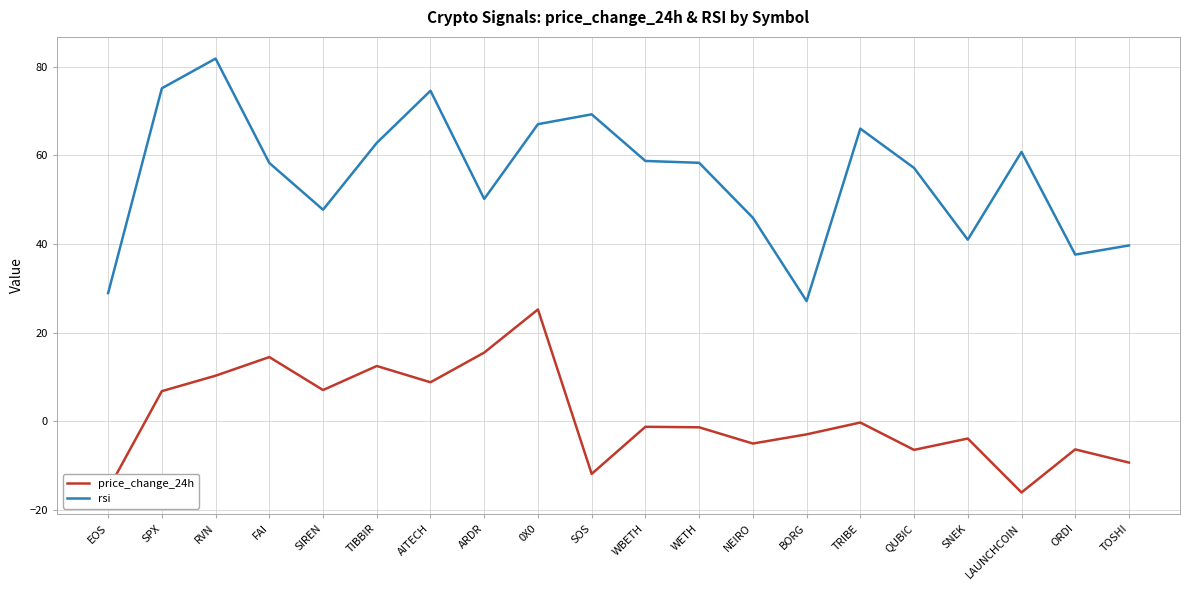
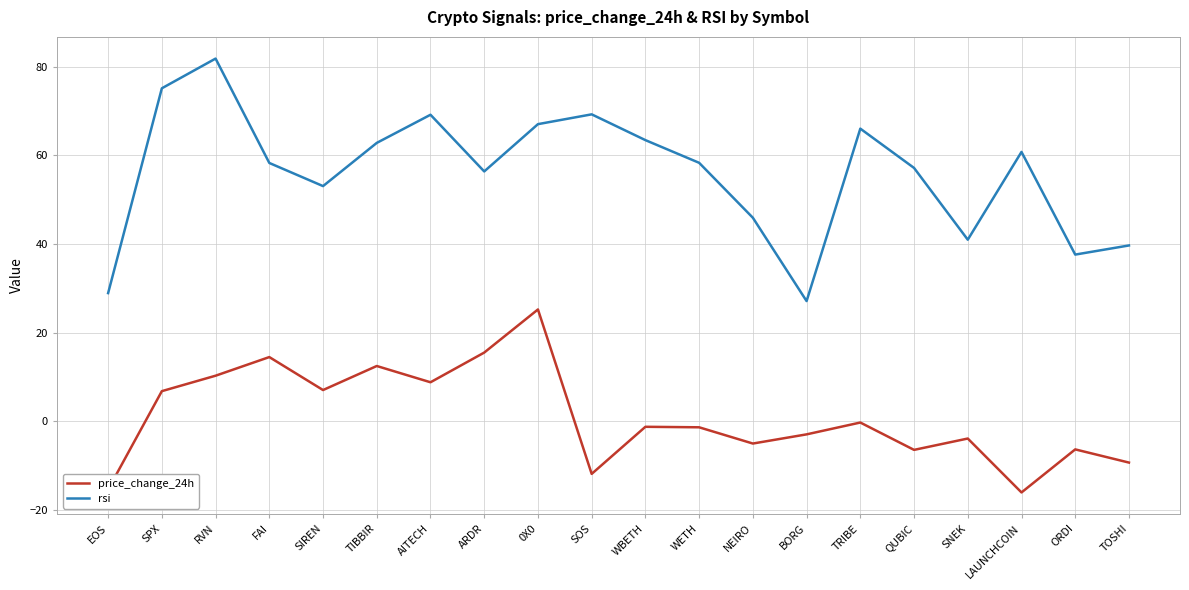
  {
    "price_change_24h": {
      "SPX": 7,
      "RVN": 10,
      "FAI": 14,
      "SIREN": 7,
      "TIBBIR": 12,
      "AITECH": 9,
      "ARDR": 16,
      "0X0": 25,
      "SOS": -12,
      "WBETH": -1,
      "WETH": -1,
      "NEIRO": -5,
      "BORG": -3,
      "TRIBE": 0,
      "QUBIC": -6,
      "SNEK": -4,
      "LAUNCHCOIN": -16,
      "ORDI": -6,
      "TOSHI": -9
    },
    "rsi": {
      "EOS": 29,
      "SPX": 75,
      "RVN": 82,
      "FAI": 58,
-     "SIREN": 48,
+     "SIREN": 53,
      "TIBBIR": 63,
-     "AITECH": 75,
-     "ARDR": 50,
+     "AITECH": 69,
+     "ARDR": 56,
      "0X0": 67,
      "SOS": 69,
-     "WBETH": 59,
+     "WBETH": 63,
      "WETH": 58,
      "NEIRO": 46,
      "BORG": 27,
      "TRIBE": 66,
      "QUBIC": 57,
      "SNEK": 41,
      "LAUNCHCOIN": 61,
      "ORDI": 38,
      "TOSHI": 40
    }
  }
